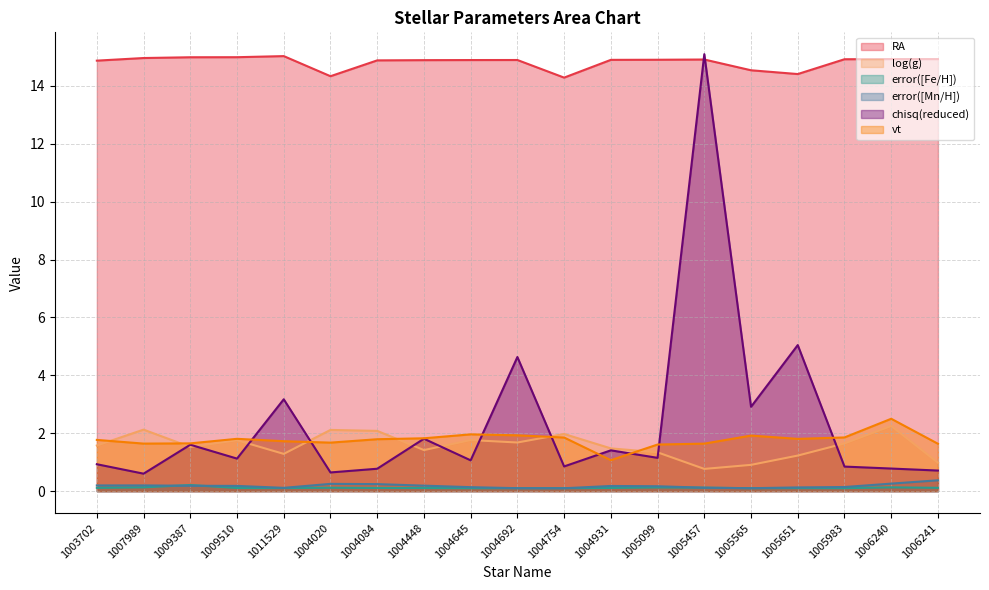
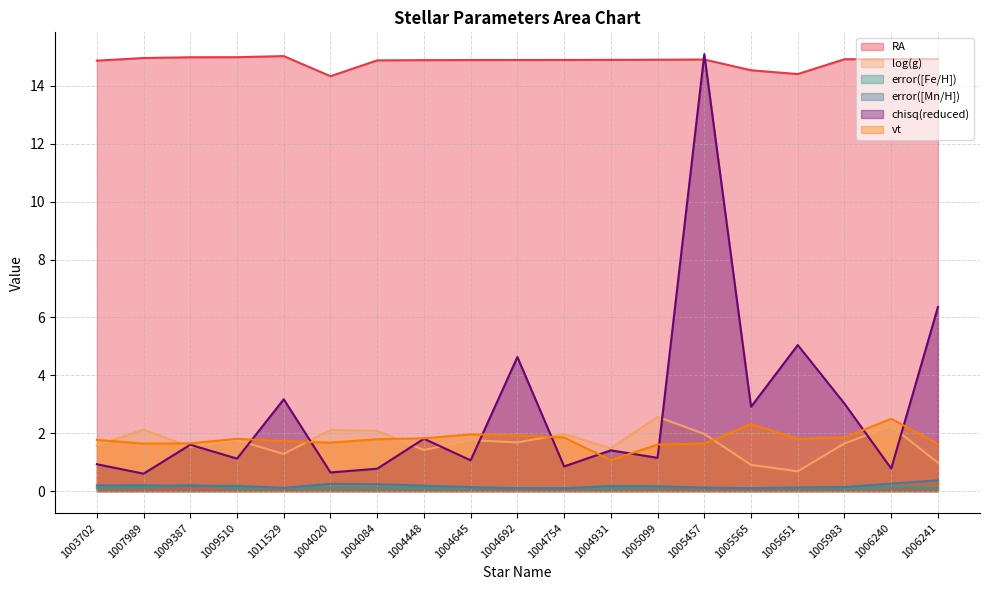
  {
    "RA": {
      "1003702": 14.9,
      "1007989": 15.0,
      "1009387": 15.0,
      "1009510": 15.0,
      "1011529": 15.0,
      "1004020": 14.3,
      "1004084": 14.9,
      "1004448": 14.9,
      "1004645": 14.9,
      "1004692": 14.9,
-     "1004754": 14.3,
+     "1004754": 14.9,
      "1004931": 14.9,
      "1005099": 14.9,
      "1005457": 14.9,
      "1005565": 14.5,
      "1005651": 14.4,
      "1005983": 14.9
    },
    "log(g)": {
      "1003702": 1.6,
      "1007989": 2.1,
      "1011529": 1.3,
      "1004020": 2.1,
      "1004084": 2.1,
      "1004448": 1.4,
      "1004645": 1.8,
      "1004692": 1.7,
      "1004754": 2.0,
-     "1005099": 1.3,
-     "1005457": 0.8,
+     "1005099": 2.6,
+     "1005457": 2.0,
      "1005565": 0.9,
-     "1005651": 1.2,
+     "1005651": 0.7,
      "1005983": 1.6,
      "1006240": 2.3,
      "1006241": 1.0
    },
    "chisq(reduced)": {
      "1003702": 0.9,
      "1007989": 0.6,
      "1009510": 1.1,
      "1011529": 3.2,
      "1004020": 0.6,
      "1004084": 0.8,
      "1004645": 1.1,
      "1004692": 4.6,
      "1004754": 0.9,
      "1005099": 1.1,
      "1005457": 15.1,
      "1005565": 2.9,
      "1005651": 5.0,
-     "1005983": 0.8,
+     "1005983": 3.0,
      "1006240": 0.8,
-     "1006241": 0.7
+     "1006241": 6.4
    },
    "vt": {
      "1003702": 1.8,
      "1007989": 1.6,
      "1011529": 1.7,
      "1004020": 1.7,
      "1004084": 1.8,
      "1004645": 2.0,
      "1004692": 1.9,
      "1004754": 1.9,
      "1004931": 1.1,
      "1005099": 1.6,
      "1005457": 1.6,
-     "1005565": 1.9,
+     "1005565": 2.3,
      "1005651": 1.8,
      "1005983": 1.9,
      "1006240": 2.5,
      "1006241": 1.6
    }
  }
